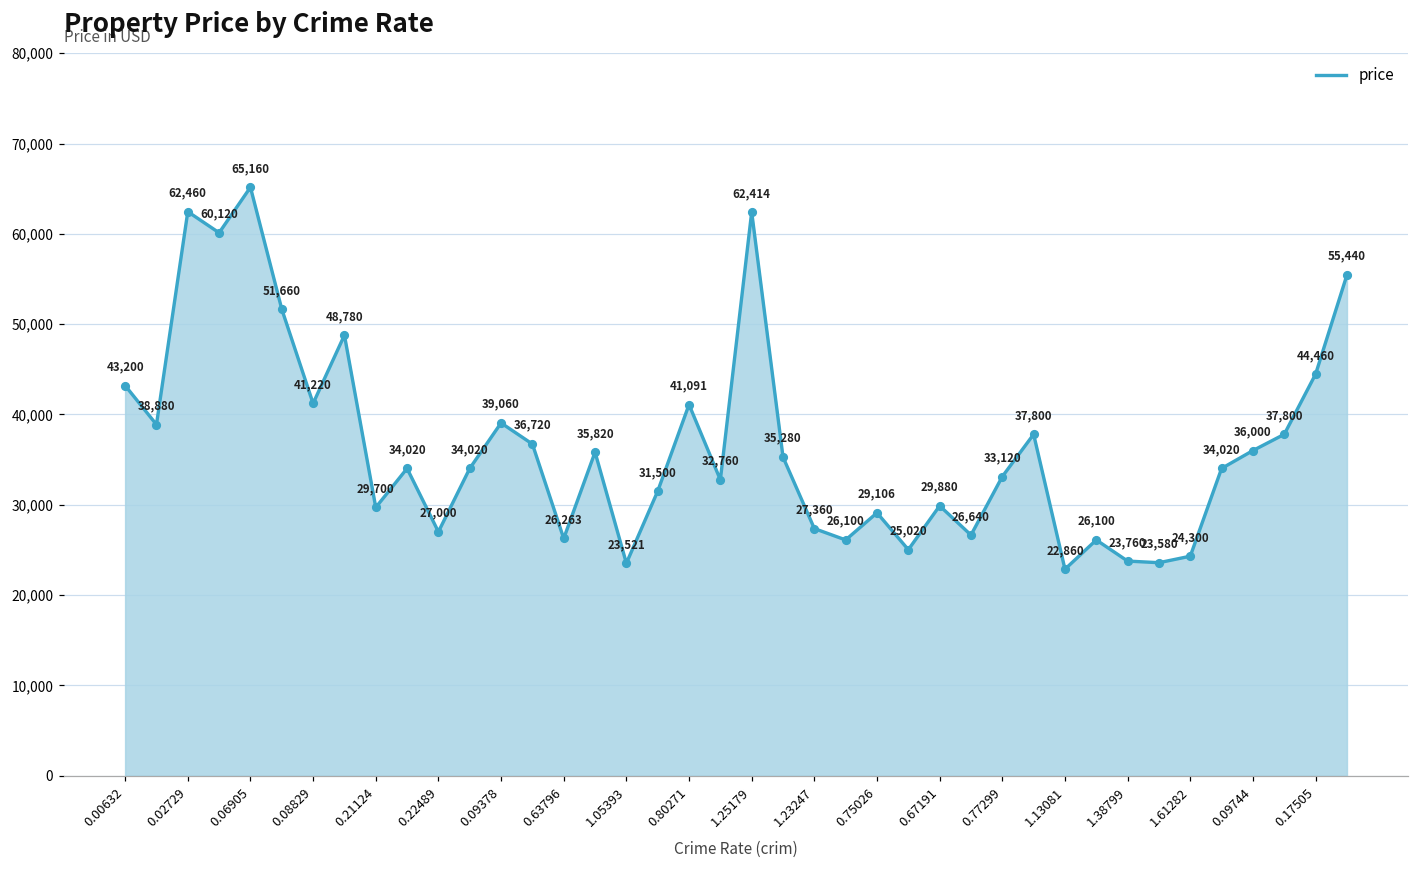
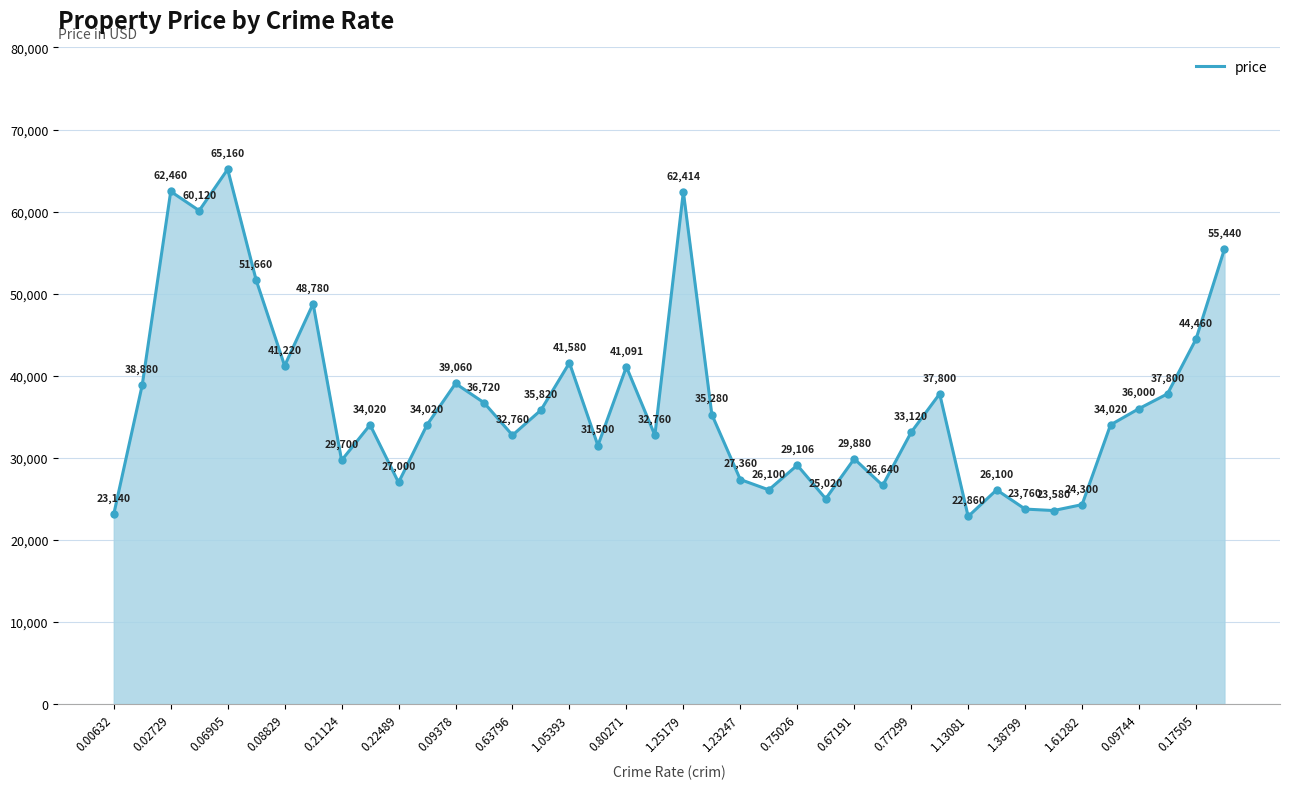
  {
-   "0.00632": "43,200",
+   "0.00632": "23,140",
    "0.02729": "62,460",
    "0.06905": "65,160",
    "0.08829": "41,220",
    "0.21124": "29,700",
    "0.22489": "27,000",
    "0.09378": "39,060",
-   "0.63796": "26,263",
-   "1.05393": "23,521",
+   "0.63796": "32,760",
+   "1.05393": "41,580",
    "0.80271": "41,091",
    "1.25179": "62,414",
    "1.23247": "27,360",
    "0.75026": "29,106",
    "0.67191": "29,880",
    "0.77299": "33,120",
    "1.13081": "22,860",
    "1.38799": "23,760",
    "1.61282": "24,300",
    "0.09744": "36,000",
    "0.17505": "44,460"
  }
